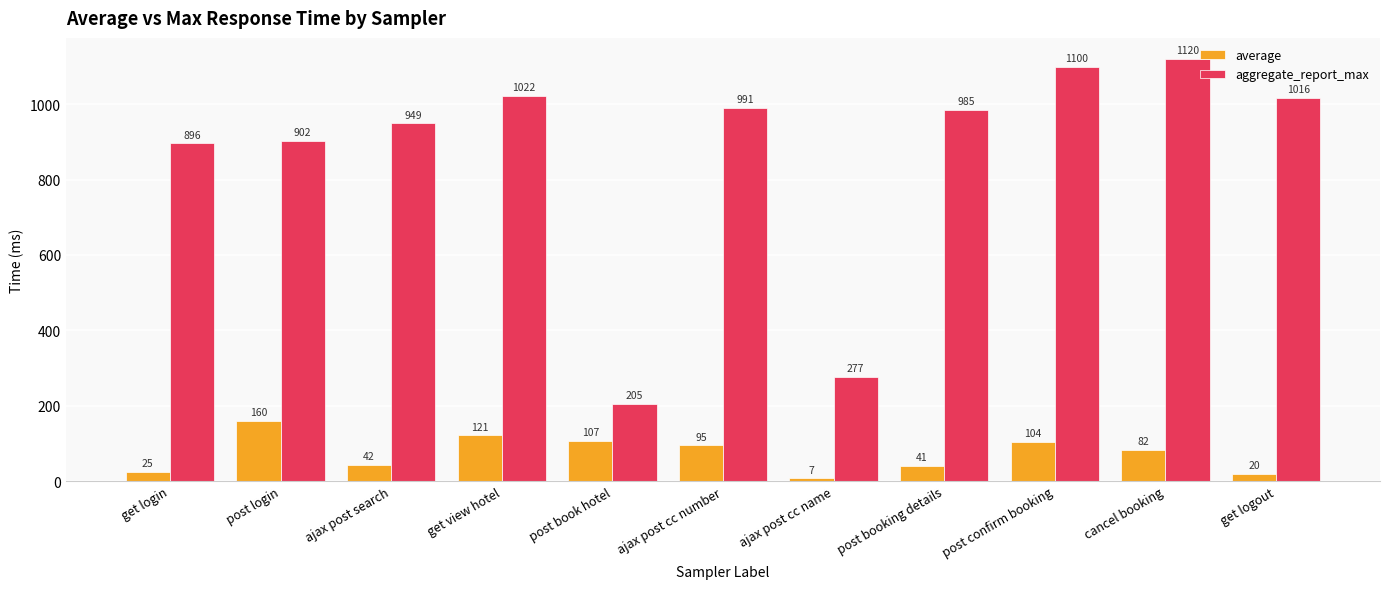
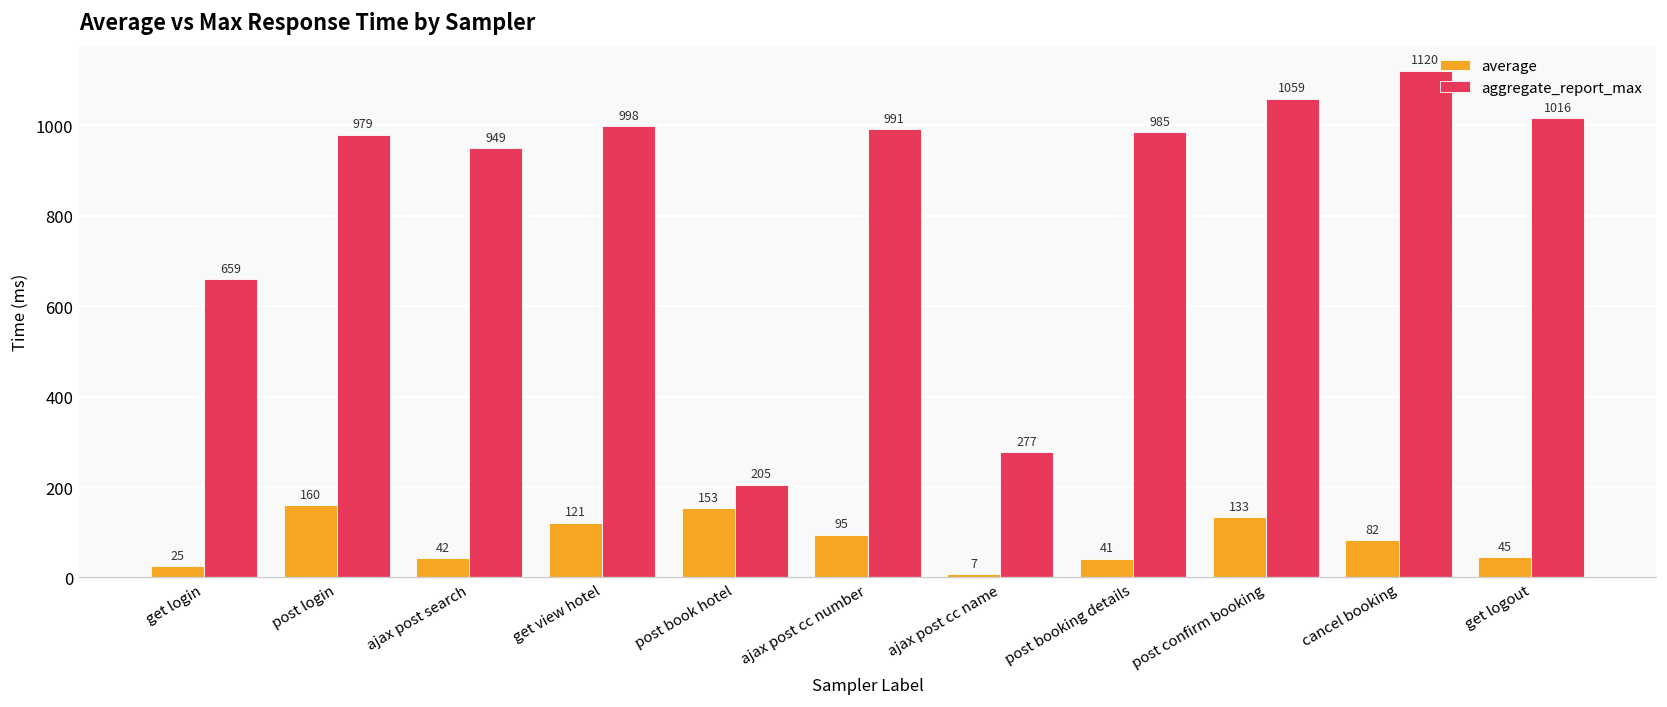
  {
    "average": {
      "get login": 25,
      "post login": 160,
      "ajax post search": 42,
      "get view hotel": 121,
-     "post book hotel": 107,
+     "post book hotel": 153,
      "ajax post cc number": 95,
      "ajax post cc name": 7,
      "post booking details": 41,
-     "post confirm booking": 104,
+     "post confirm booking": 133,
      "cancel booking": 82,
-     "get logout": 20
+     "get logout": 45
    },
    "aggregate_report_max": {
-     "get login": 896,
-     "post login": 902,
+     "get login": 659,
+     "post login": 979,
      "ajax post search": 949,
-     "get view hotel": 1022,
+     "get view hotel": 998,
      "post book hotel": 205,
      "ajax post cc number": 991,
      "ajax post cc name": 277,
      "post booking details": 985,
-     "post confirm booking": 1100,
+     "post confirm booking": 1059,
      "cancel booking": 1120,
      "get logout": 1016
    }
  }
